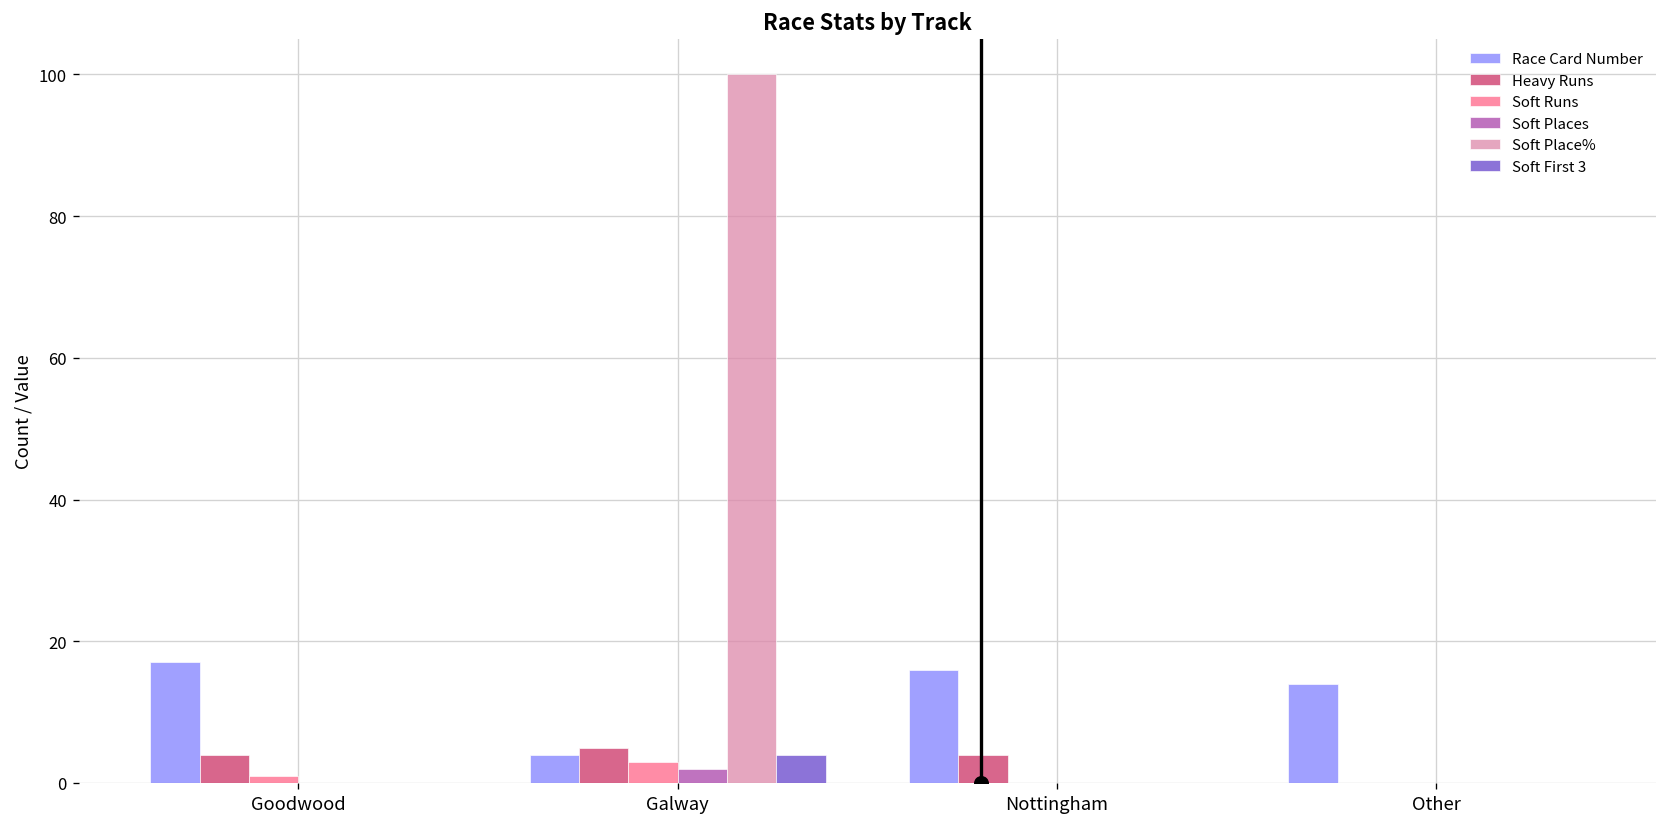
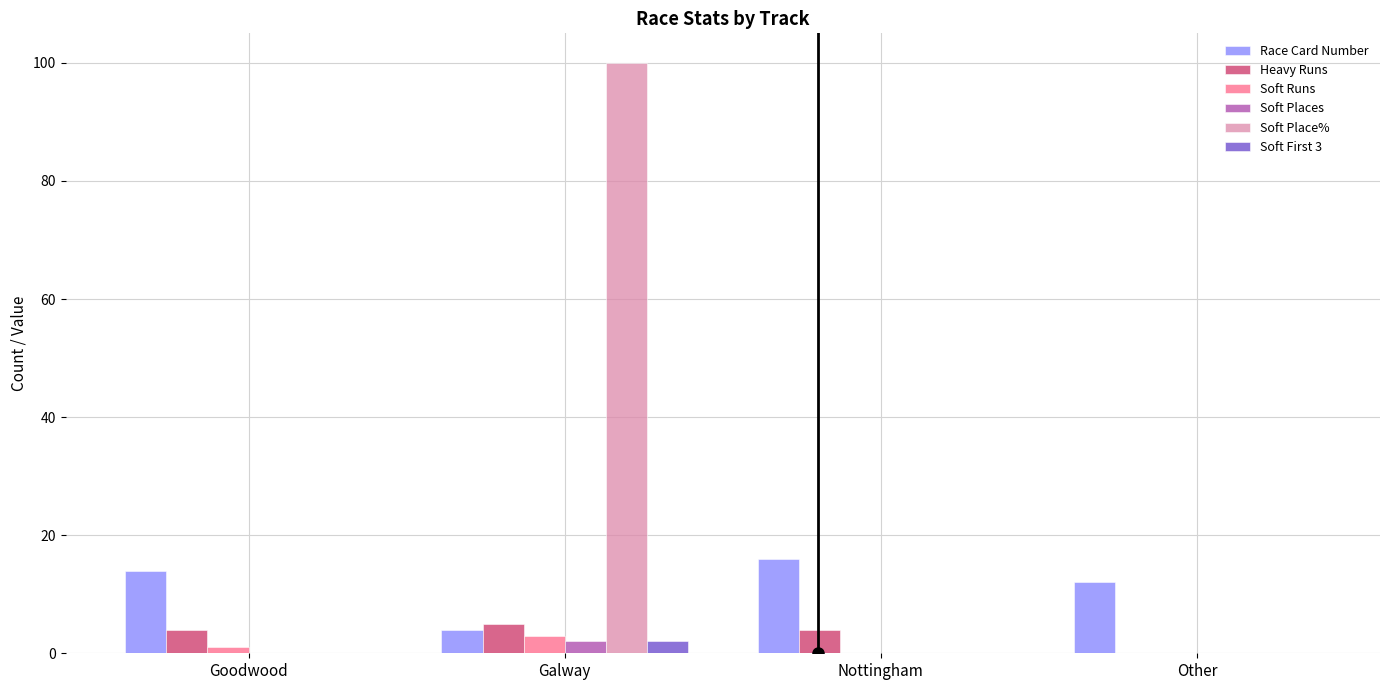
  {
    "Race Card Number": {
-     "Goodwood": 17,
+     "Goodwood": 14,
      "Galway": 4,
      "Nottingham": 16,
-     "Other": 14
+     "Other": 12
    },
    "Heavy Runs": {
      "Goodwood": 4,
      "Galway": 5,
      "Nottingham": 4,
      "Other": 0
    },
    "Soft Places": {
      "Goodwood": 0,
      "Galway": 2,
      "Nottingham": 0,
      "Other": 0
    },
    "Soft First 3": {
      "Goodwood": 0,
-     "Galway": 4,
+     "Galway": 2,
      "Nottingham": 0,
      "Other": 0
    }
  }
